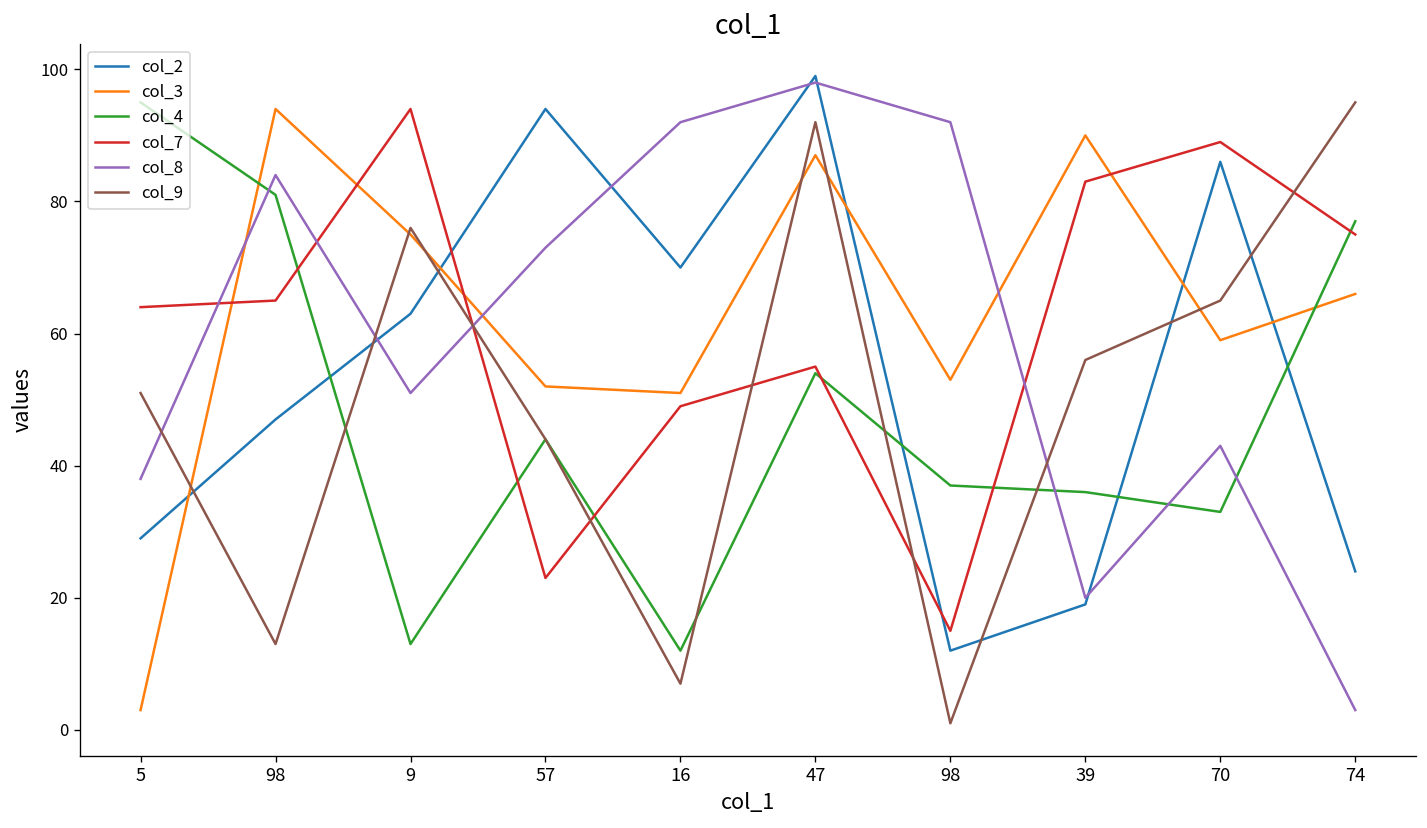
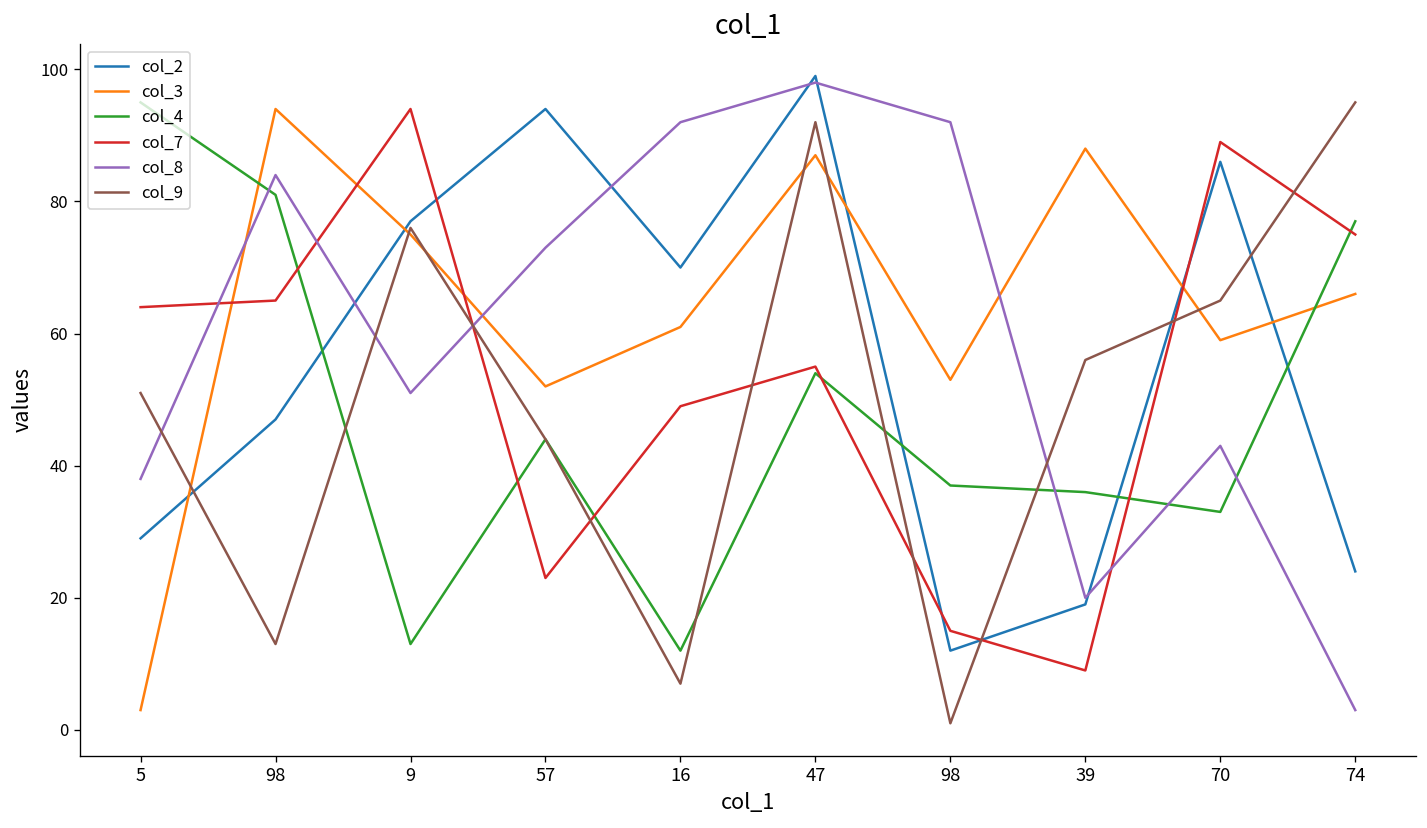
  {
    "col_2": {
      "5": 29,
-     "9": 63,
+     "9": 77,
      "57": 94,
      "16": 70,
      "47": 99,
      "39": 19,
      "70": 86,
      "74": 24
    },
    "col_3": {
      "5": 3,
      "9": 75,
      "57": 52,
-     "16": 51,
+     "16": 61,
      "47": 87,
-     "39": 90,
+     "39": 88,
      "70": 59,
      "74": 66
    },
    "col_4": {
      "9": 13,
      "16": 12,
      "47": 54,
      "39": 36,
      "70": 33,
      "74": 77
    },
    "col_7": {
      "5": 64,
      "9": 94,
      "57": 23,
      "16": 49,
      "47": 55,
-     "39": 83,
+     "39": 9,
      "70": 89,
      "74": 75
    },
    "col_8": {
      "5": 38,
      "9": 51,
      "57": 73,
      "16": 92,
      "47": 98,
      "39": 20,
      "70": 43,
      "74": 3
    },
    "col_9": {
      "5": 51,
      "9": 76,
      "16": 7,
      "47": 92,
      "39": 56,
      "70": 65,
      "74": 95
    }
  }
